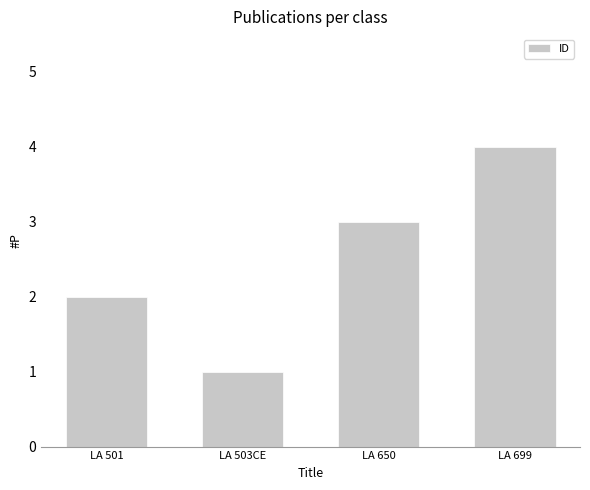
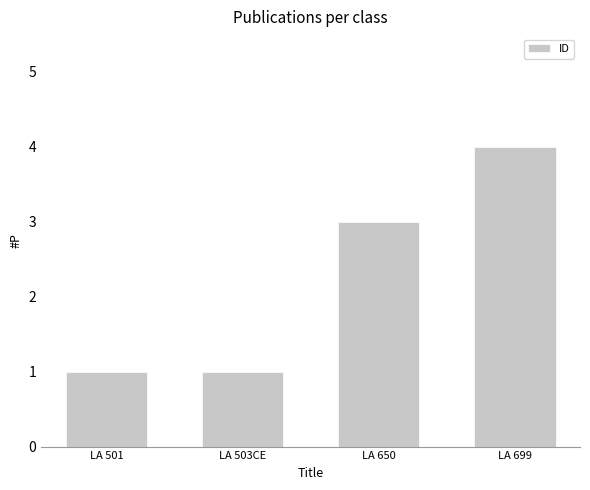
  {
-   "LA 501": 2,
+   "LA 501": 1,
    "LA 503CE": 1,
    "LA 650": 3,
    "LA 699": 4
  }
